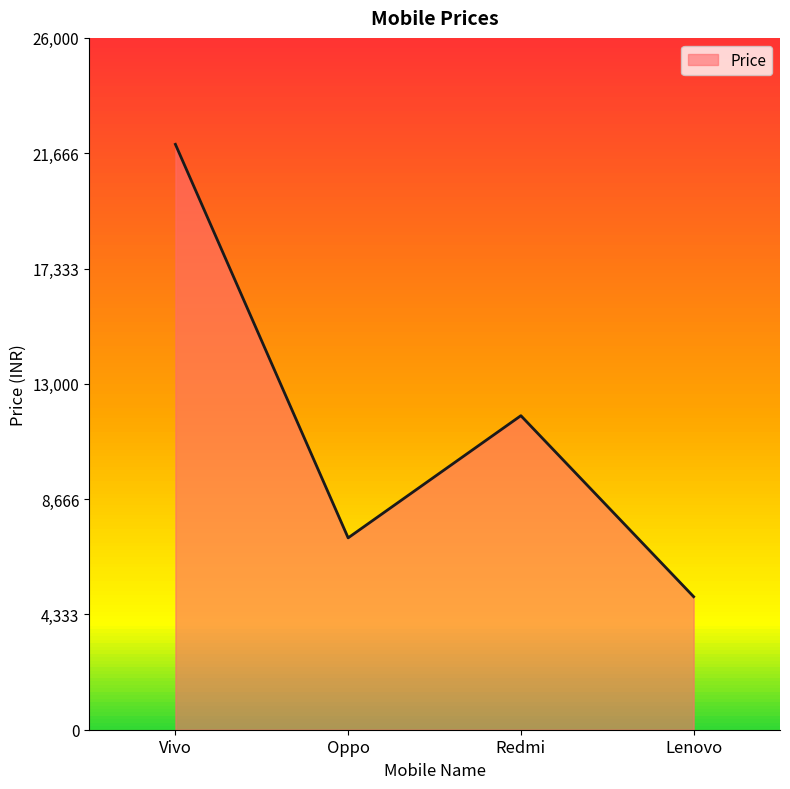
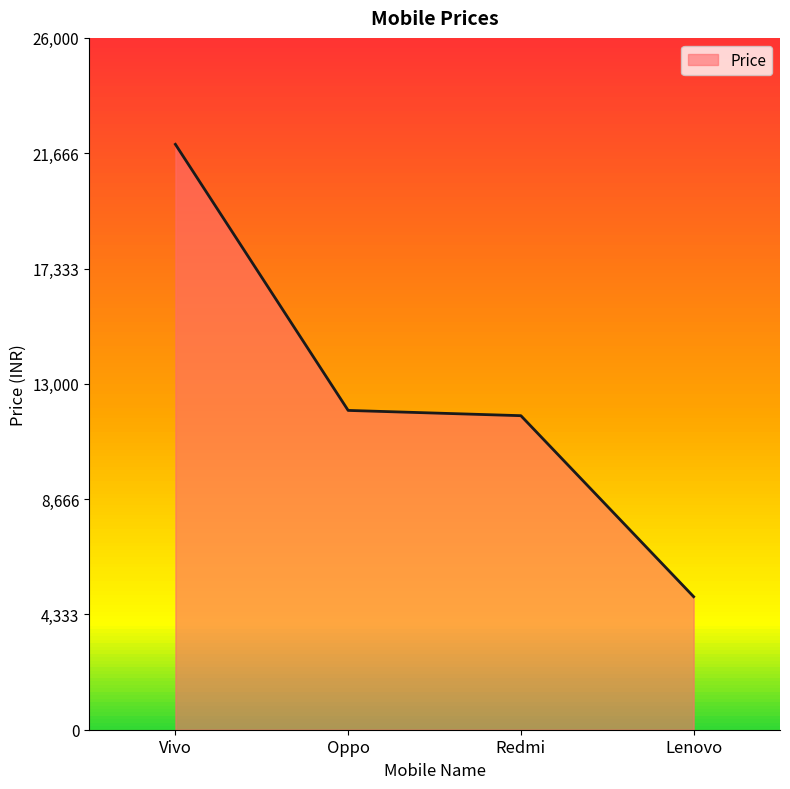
  {
    "Price": {
      "Vivo": "22,000",
-     "Oppo": "7,200",
+     "Oppo": "12,000",
      "Redmi": "11,800",
      "Lenovo": "5,000"
    }
  }
